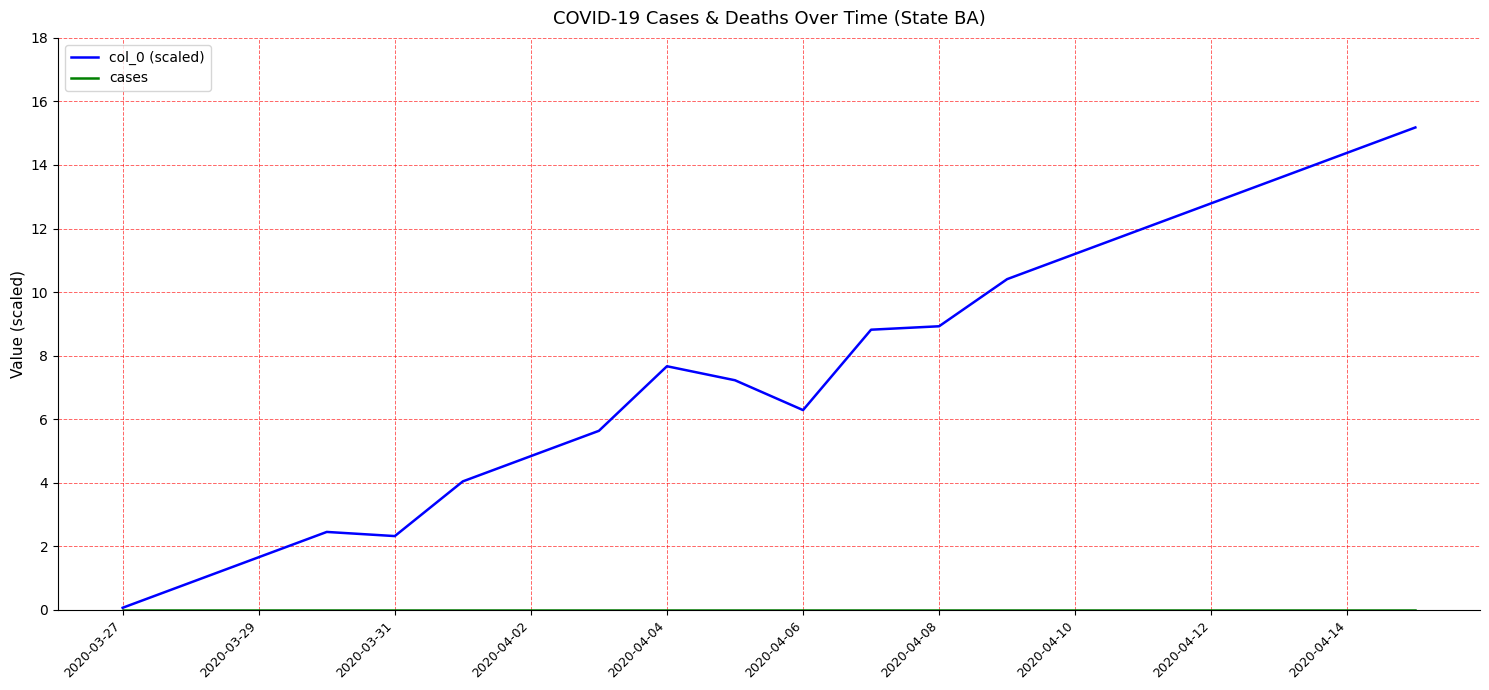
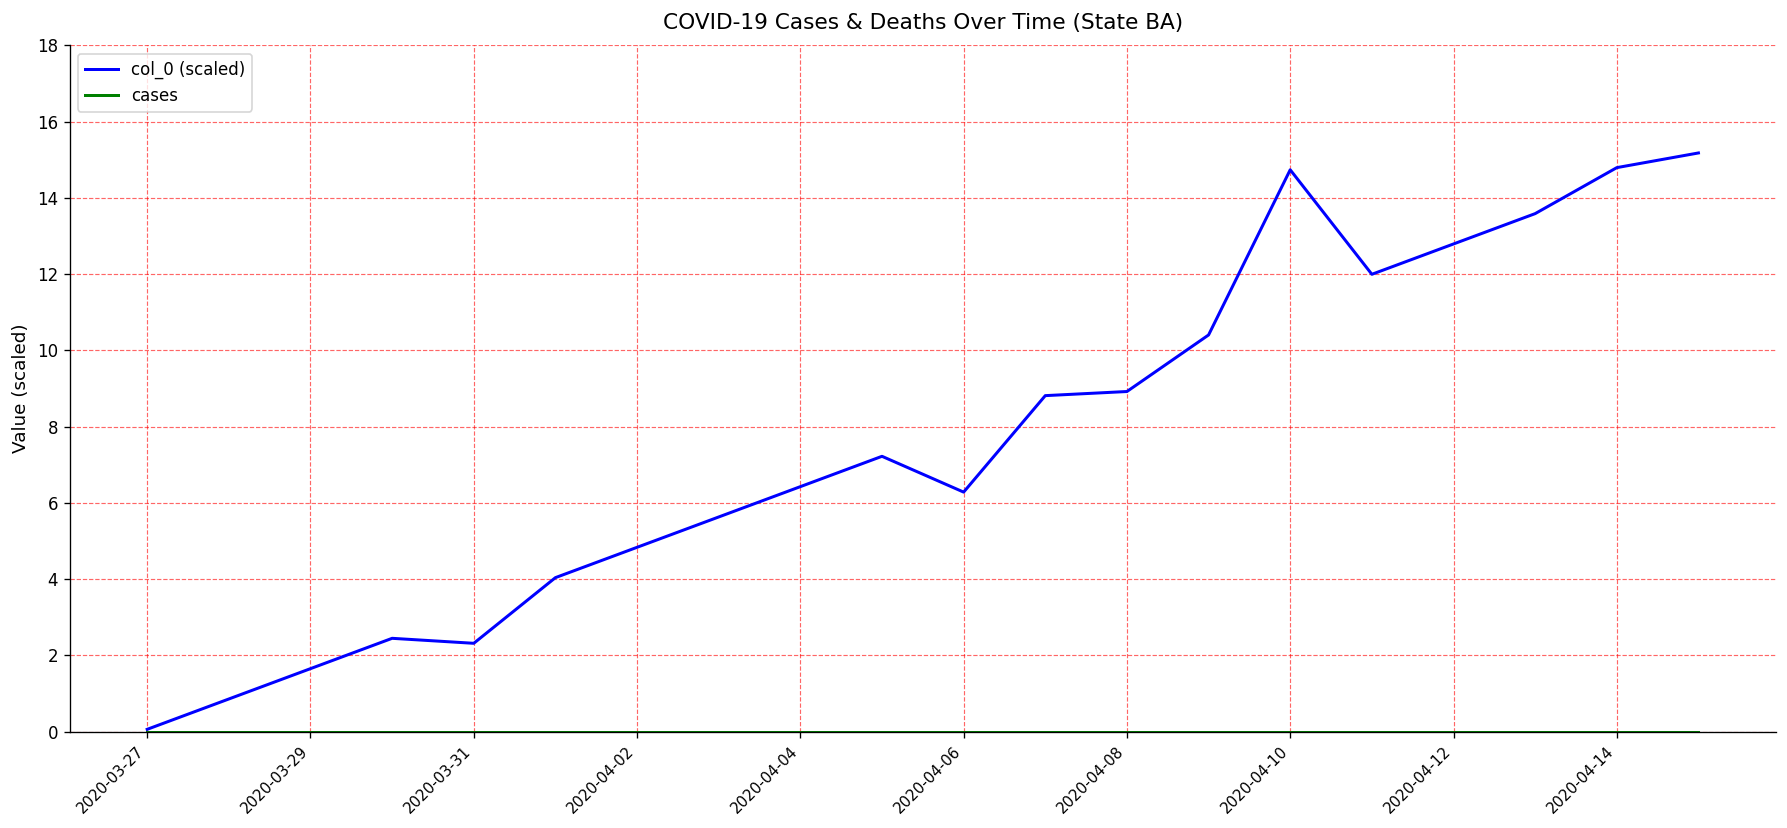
  {
    "col_0 (scaled)": {
      "2020-03-29": 1.7,
      "2020-03-31": 2.3,
      "2020-04-02": 4.8,
-     "2020-04-04": 7.7,
+     "2020-04-04": 6.4,
      "2020-04-06": 6.3,
      "2020-04-08": 8.9,
-     "2020-04-10": 11.2,
+     "2020-04-10": 14.7,
      "2020-04-12": 12.8,
-     "2020-04-14": 14.4
+     "2020-04-14": 14.8
    },
    "cases": {
      "2020-03-29": 0.0,
      "2020-03-31": 0.0,
      "2020-04-02": 0.0,
      "2020-04-04": 0.0,
      "2020-04-06": 0.0,
      "2020-04-08": 0.0,
      "2020-04-10": 0.0,
      "2020-04-12": 0.0,
      "2020-04-14": 0.0
    }
  }
